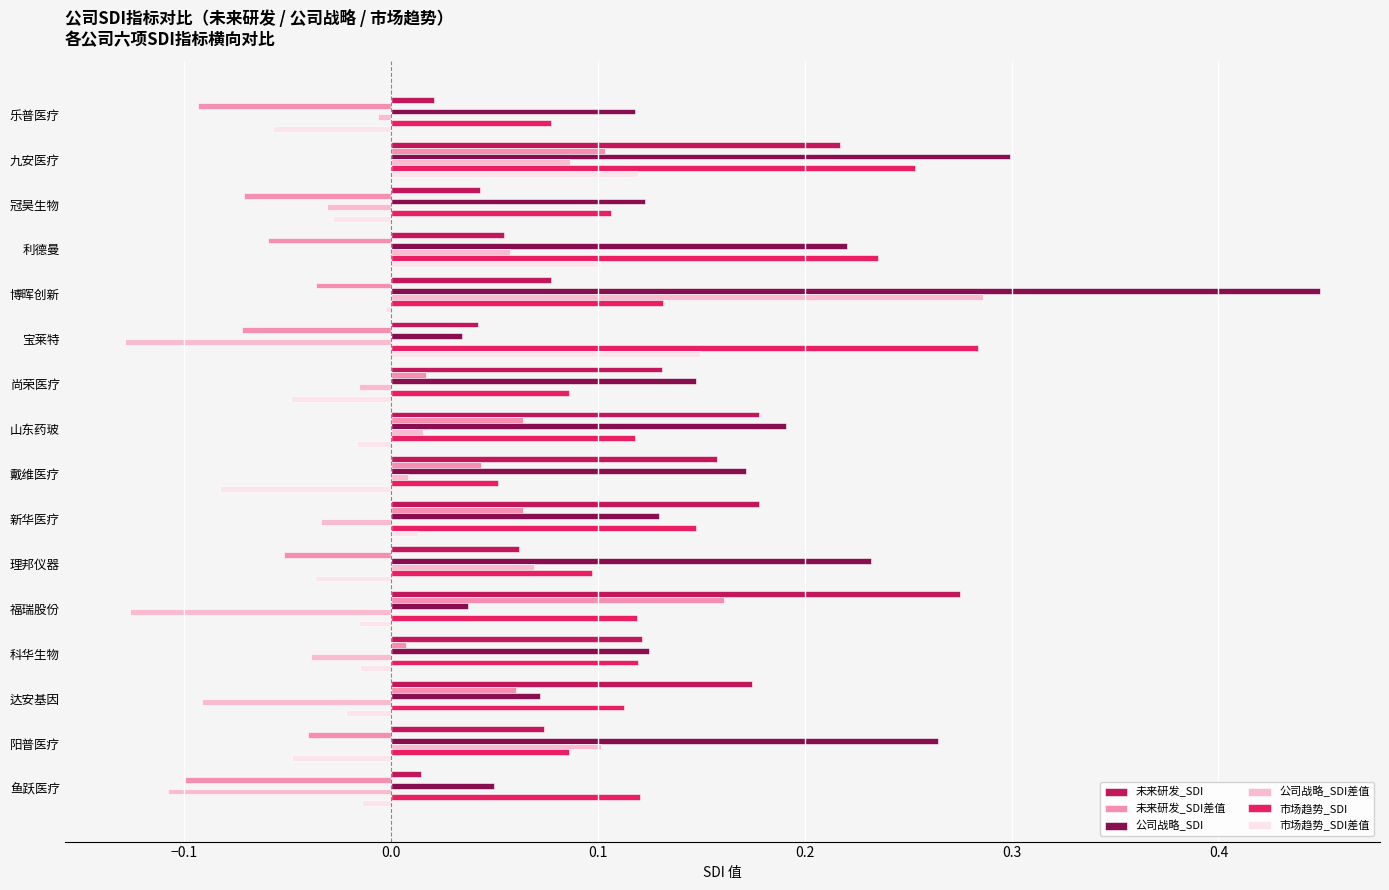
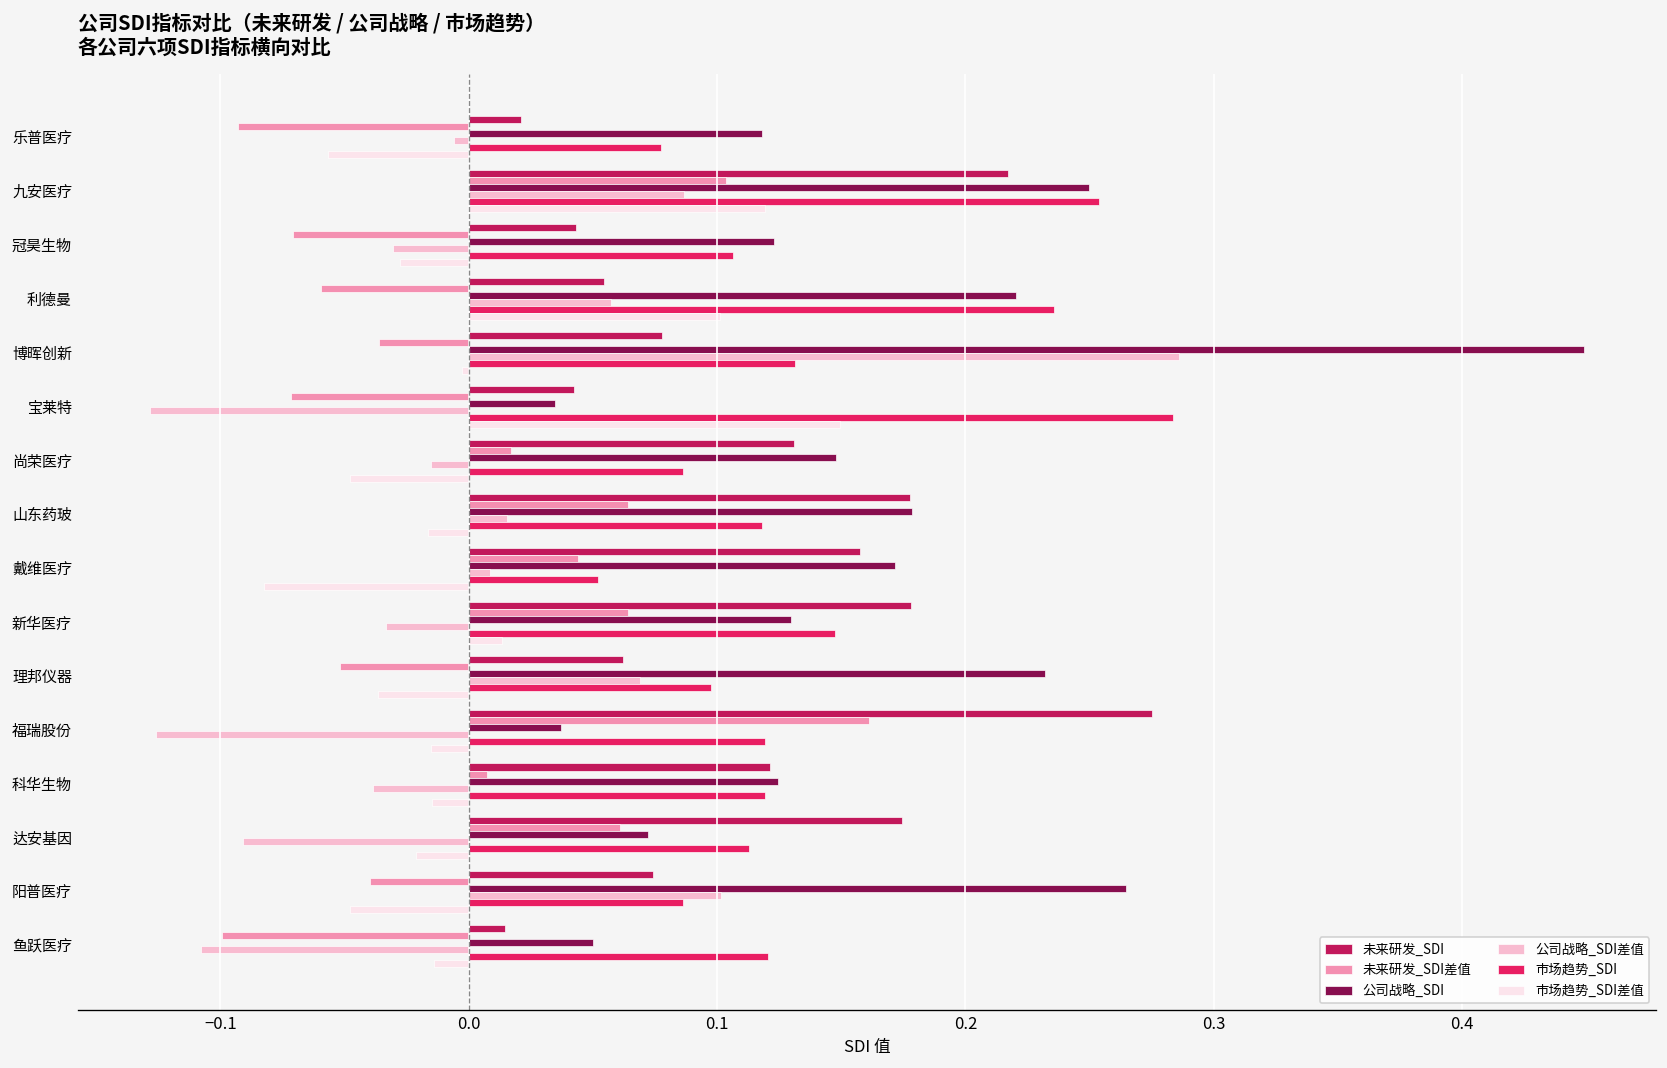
  {
    "公司战略_SDI": {
      "乐普医疗": 0.118,
-     "九安医疗": 0.299,
+     "九安医疗": 0.250,
      "冠昊生物": 0.123,
      "利德曼": 0.221,
      "博晖创新": 0.449,
      "宝莱特": 0.035,
      "尚荣医疗": 0.148,
-     "山东药玻": 0.191,
+     "山东药玻": 0.179,
      "戴维医疗": 0.172,
      "新华医疗": 0.130,
      "理邦仪器": 0.232,
      "福瑞股份": 0.037,
      "科华生物": 0.125,
      "达安基因": 0.072,
      "阳普医疗": 0.265,
      "鱼跃医疗": 0.050
    }
  }
